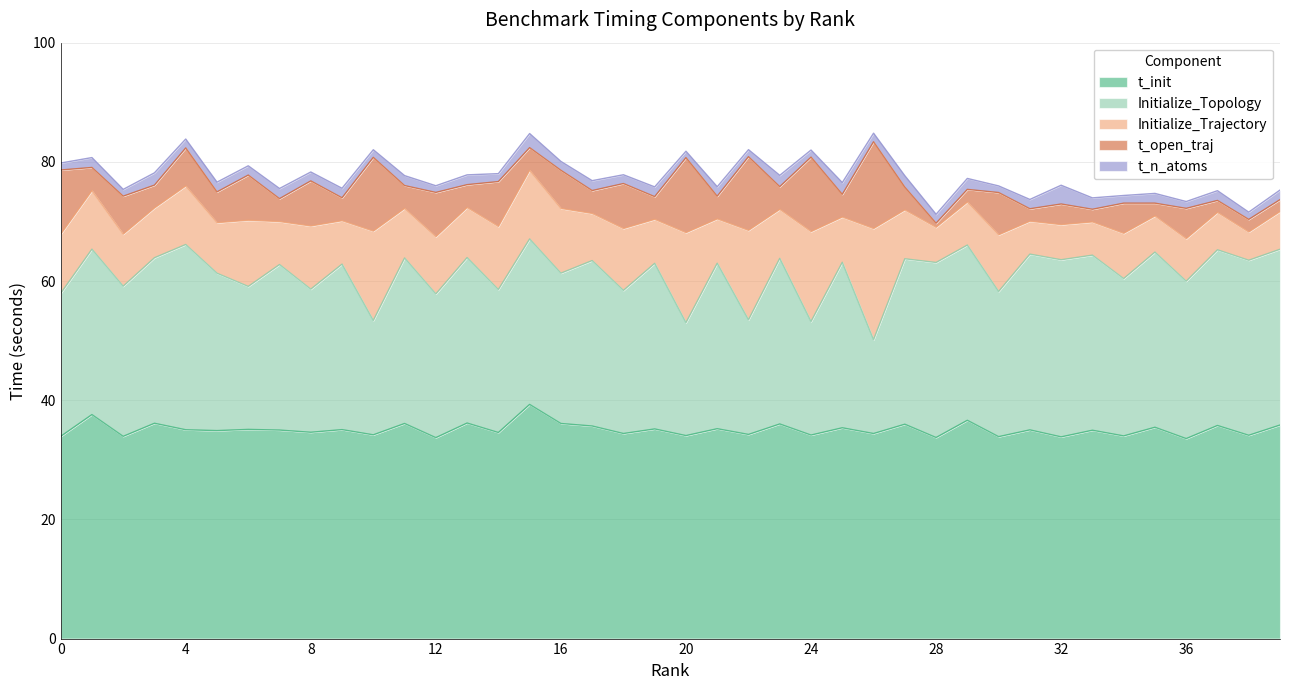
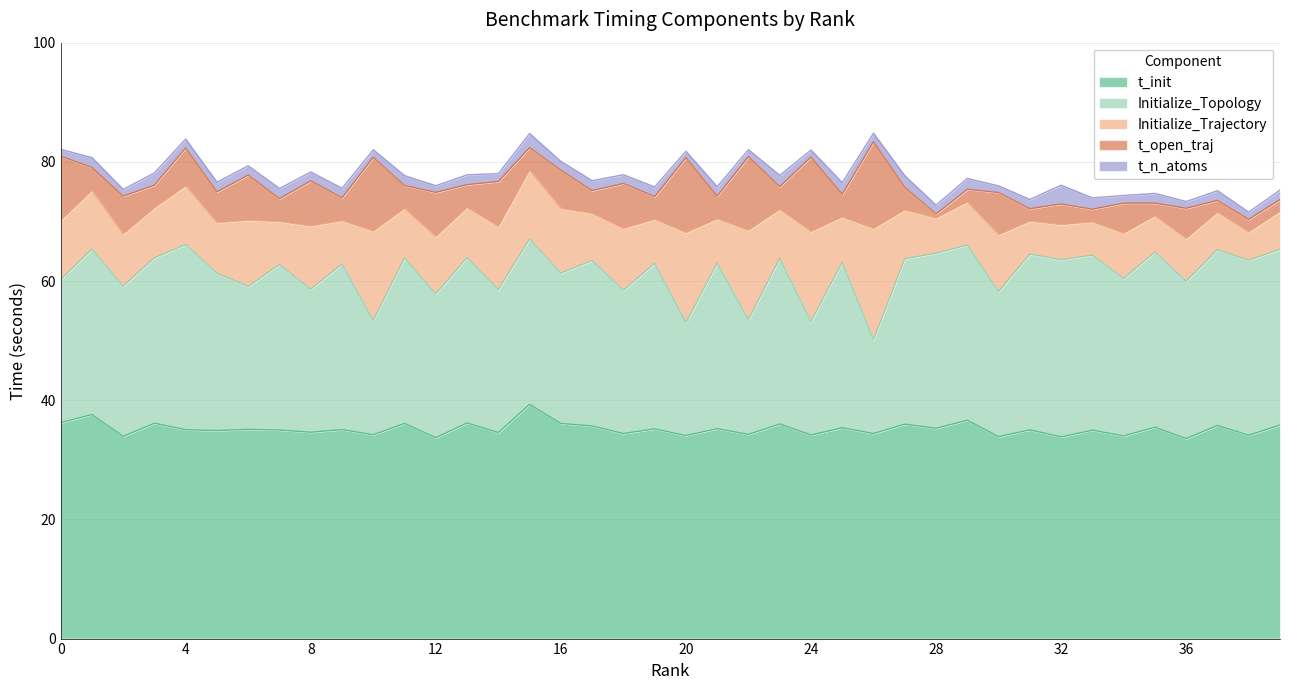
  {
    "t_init": {
-     "0": 34,
+     "0": 36,
      "4": 35,
      "8": 35,
      "12": 34,
      "16": 36,
      "20": 34,
      "24": 34,
-     "28": 34,
+     "28": 35,
      "32": 34,
      "36": 34
    },
    "Initialize_Topology": {
      "0": 24,
      "4": 31,
      "8": 24,
      "12": 24,
      "16": 25,
      "20": 19,
      "24": 19,
      "28": 29,
      "32": 30,
      "36": 26
    },
    "Initialize_Trajectory": {
      "0": 10,
      "4": 10,
      "8": 11,
      "12": 10,
      "16": 11,
      "20": 15,
      "24": 15,
      "28": 6,
      "32": 6,
      "36": 7
    },
    "t_open_traj": {
      "0": 11,
      "4": 6,
      "8": 8,
      "12": 7,
      "16": 6,
      "20": 13,
      "24": 12,
      "28": 1,
      "32": 3,
      "36": 5
    },
    "t_n_atoms": {
      "0": 1,
      "4": 1,
      "8": 1,
      "12": 1,
      "16": 1,
      "20": 1,
      "24": 1,
      "28": 1,
      "32": 3,
      "36": 1
    }
  }
